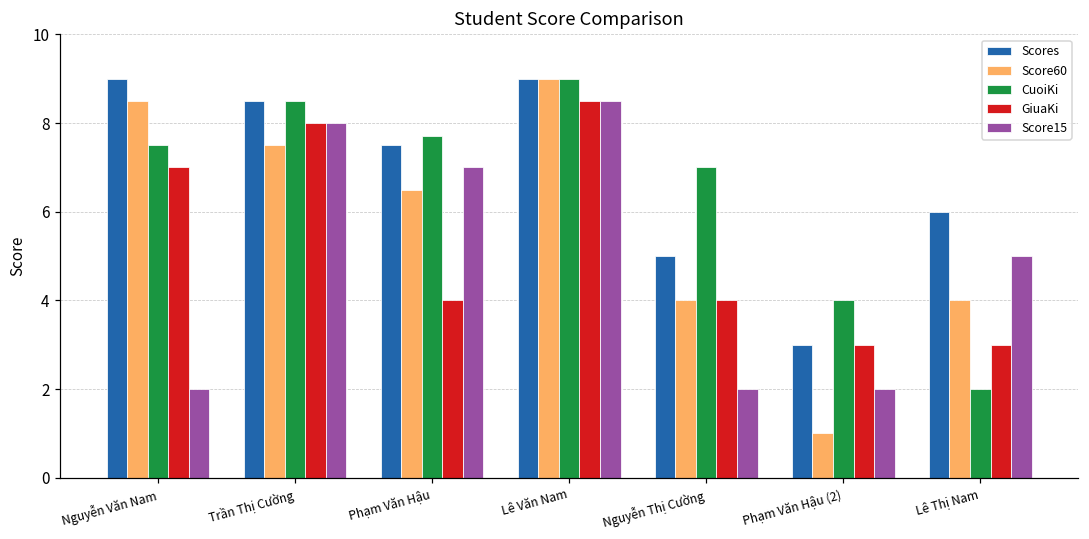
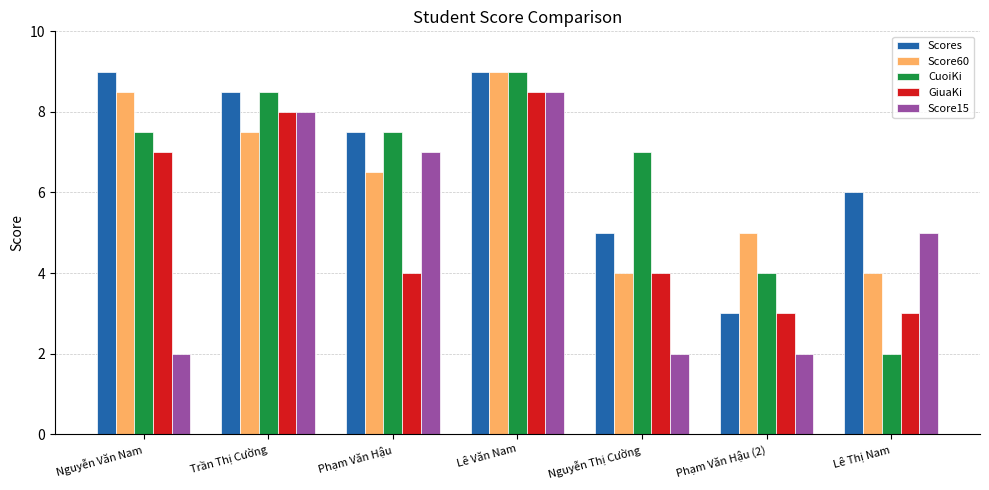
  {
    "Scores": {
      "Nguyễn Văn Nam": 9.0,
      "Trần Thị Cường": 8.5,
      "Phạm Văn Hậu": 7.5,
      "Lê Văn Nam": 9.0,
      "Nguyễn Thị Cường": 5.0,
      "Phạm Văn Hậu (2)": 3.0,
      "Lê Thị Nam": 6.0
    },
    "Score60": {
      "Nguyễn Văn Nam": 8.5,
      "Trần Thị Cường": 7.5,
      "Phạm Văn Hậu": 6.5,
      "Lê Văn Nam": 9,
      "Nguyễn Thị Cường": 4,
-     "Phạm Văn Hậu (2)": 1,
+     "Phạm Văn Hậu (2)": 5,
      "Lê Thị Nam": 4
    },
    "CuoiKi": {
      "Nguyễn Văn Nam": 7.5,
      "Trần Thị Cường": 8.5,
-     "Phạm Văn Hậu": 7.7,
+     "Phạm Văn Hậu": 7.5,
      "Lê Văn Nam": 9.0,
      "Nguyễn Thị Cường": 7.0,
      "Phạm Văn Hậu (2)": 4.0,
      "Lê Thị Nam": 2.0
    },
    "GiuaKi": {
      "Nguyễn Văn Nam": 7.0,
      "Trần Thị Cường": 8.0,
      "Phạm Văn Hậu": 4.0,
      "Lê Văn Nam": 8.5,
      "Nguyễn Thị Cường": 4.0,
      "Phạm Văn Hậu (2)": 3.0,
      "Lê Thị Nam": 3.0
    },
    "Score15": {
      "Nguyễn Văn Nam": 2.0,
      "Trần Thị Cường": 8.0,
      "Phạm Văn Hậu": 7.0,
      "Lê Văn Nam": 8.5,
      "Nguyễn Thị Cường": 2.0,
      "Phạm Văn Hậu (2)": 2.0,
      "Lê Thị Nam": 5.0
    }
  }
